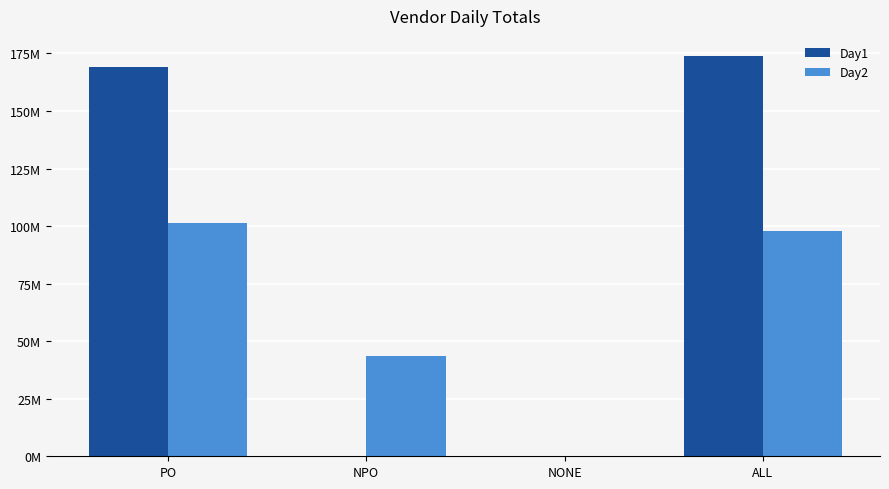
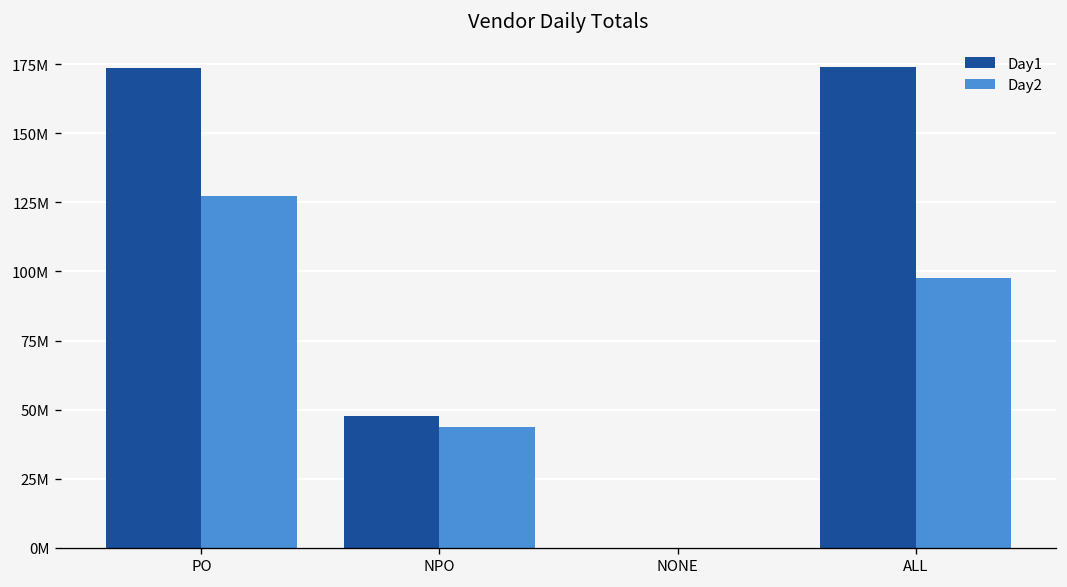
  {
    "Day1": {
-     "PO": 169000000,
-     "NPO": 0,
+     "PO": 174000000,
+     "NPO": 48000000,
      "NONE": 0,
      "ALL": 174000000
    },
    "Day2": {
-     "PO": 101000000,
+     "PO": 127000000,
      "NPO": 44000000,
      "NONE": 0,
      "ALL": 98000000
    }
  }
